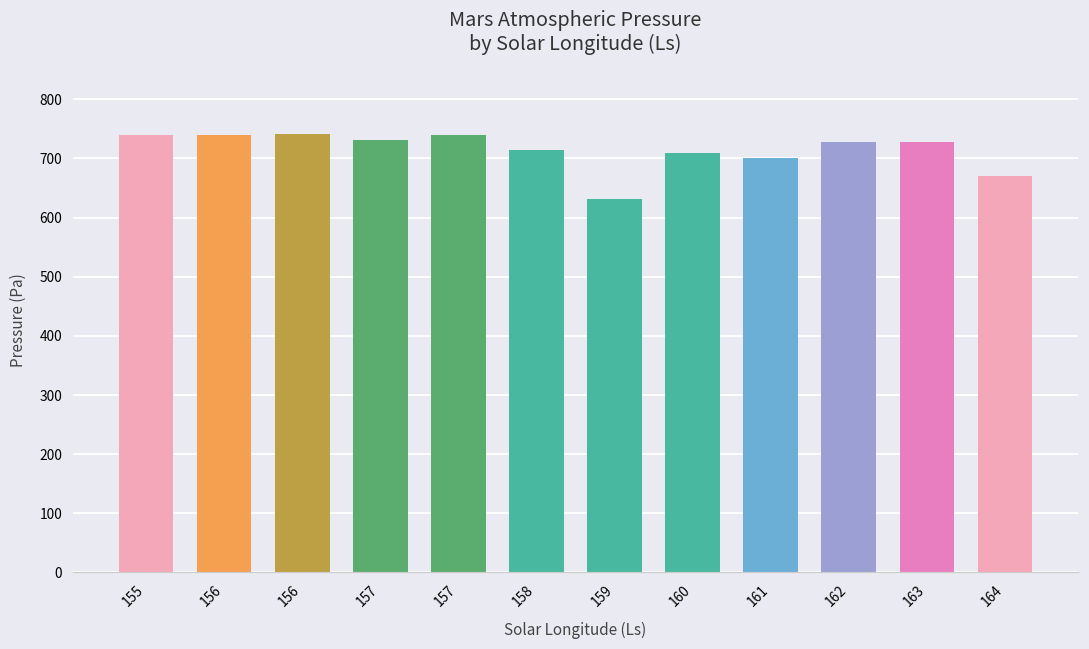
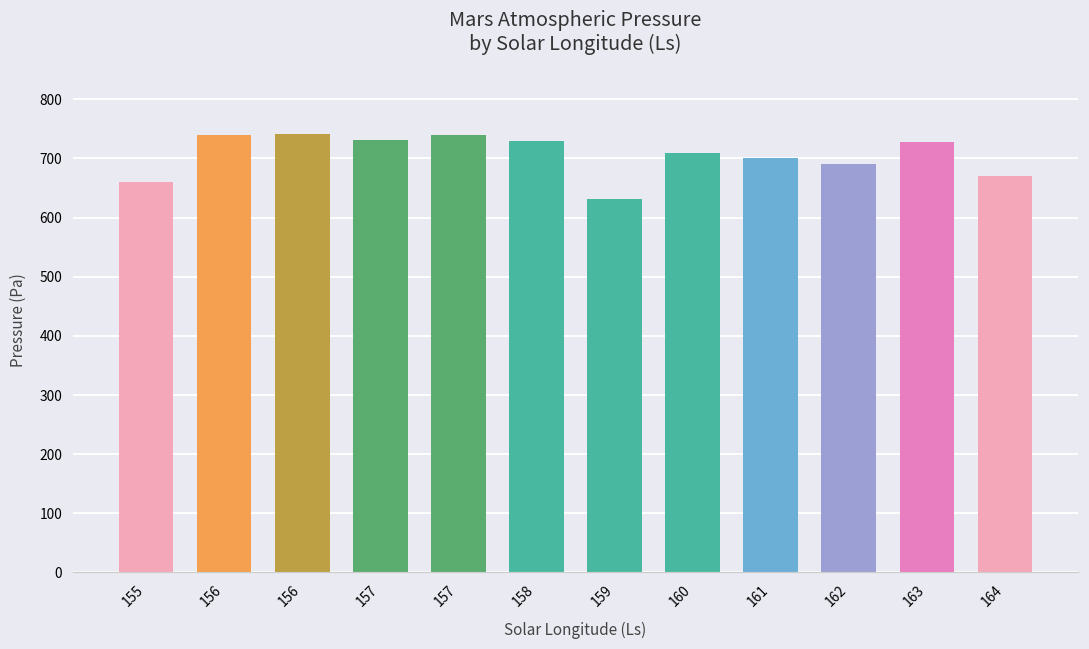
  {
-   "155": 740,
-   "158": 720,
+   "155": 660,
+   "158": 730,
    "159": 630,
    "160": 710,
    "161": 700,
-   "162": 730,
+   "162": 690,
    "163": 730,
    "164": 670
  }
